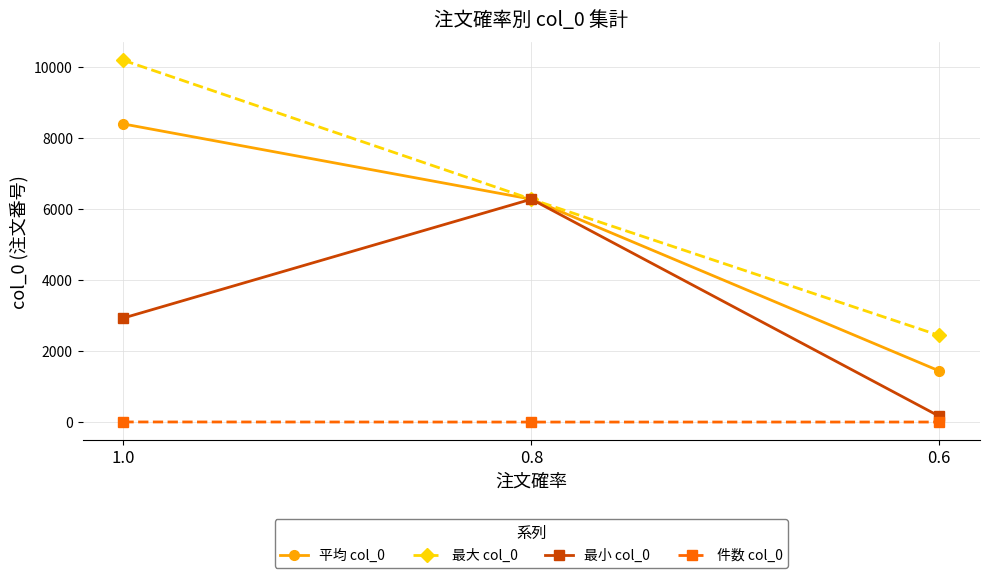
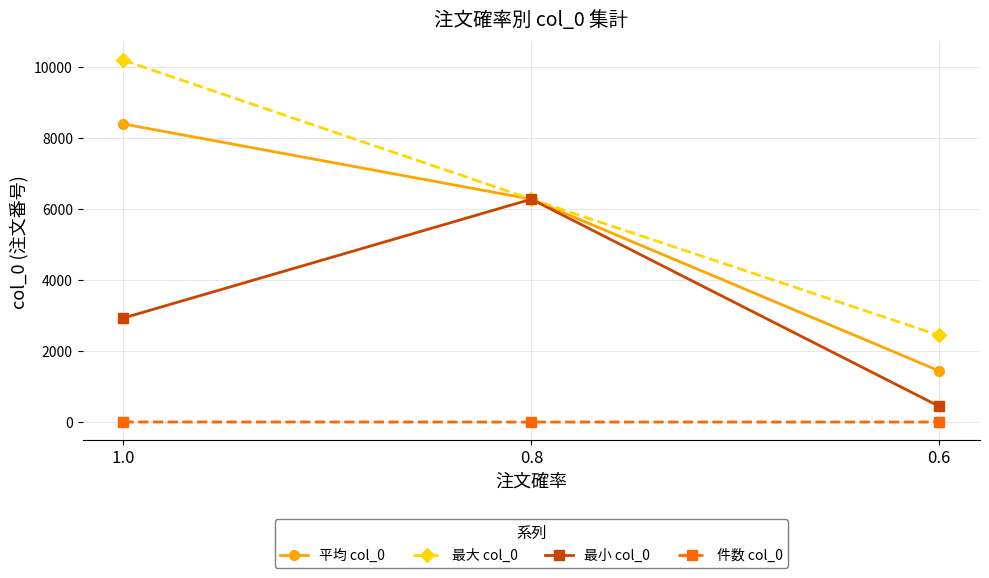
  {
    "最小 col_0": {
      "1.0": 2900,
-     "0.6": 200
+     "0.6": 400
    },
    "件数 col_0": {
      "1.0": 0,
      "0.8": 0,
      "0.6": 0
    }
  }
